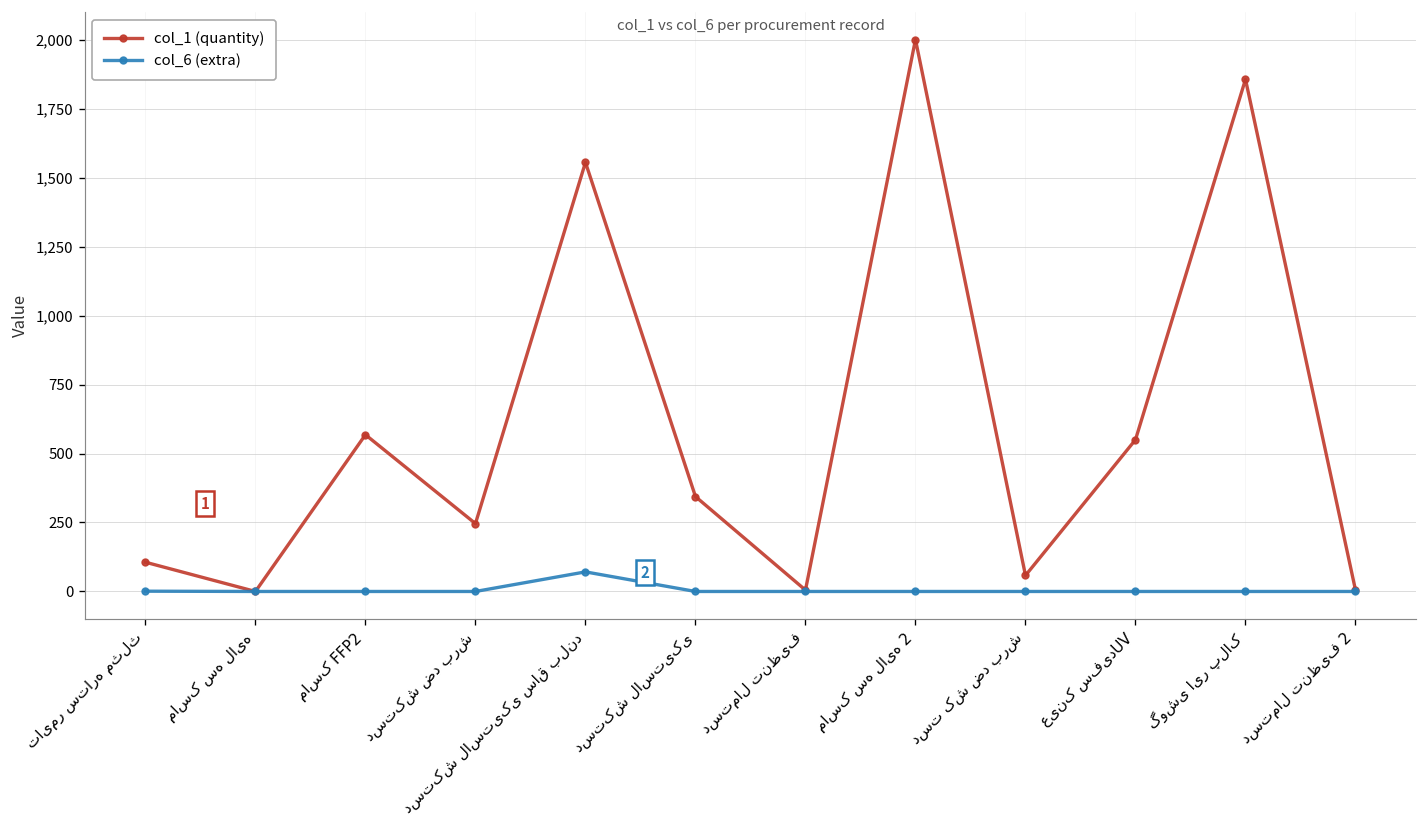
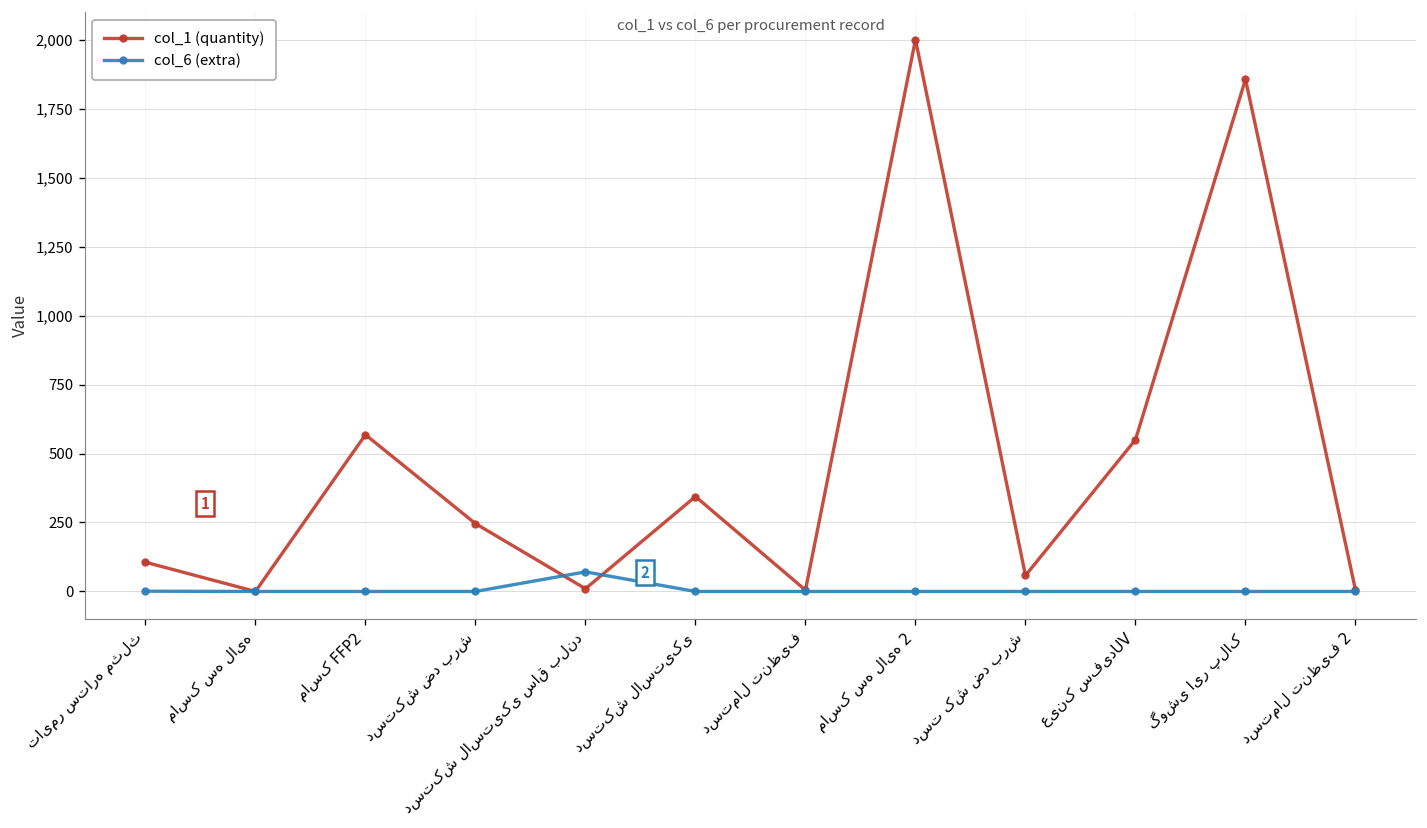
  {
    "col_1 (quantity)": {
      "تایمر ستاره مثلث": "110",
      "ماسک FFP2": "570",
      "دستکش ضد برش": "250",
-     "دستکش لاستیکی ساق بلند": "1,560",
+     "دستکش لاستیکی ساق بلند": "10",
      "دستکش لاستیکی": "340",
      "ماسک سه لایه 2": "2,000",
      "دست کش ضد برش": "60",
      "عینک سفیدUV": "550",
      "گوشی ایر پلاک": "1,860"
    },
    "col_6 (extra)": {
      "تایمر ستاره مثلث": "0",
      "ماسک FFP2": "0",
      "دستکش ضد برش": "0",
      "دستکش لاستیکی ساق بلند": "70",
      "دستکش لاستیکی": "0",
      "ماسک سه لایه 2": "0",
      "دست کش ضد برش": "0",
      "عینک سفیدUV": "0",
      "گوشی ایر پلاک": "0"
    }
  }
